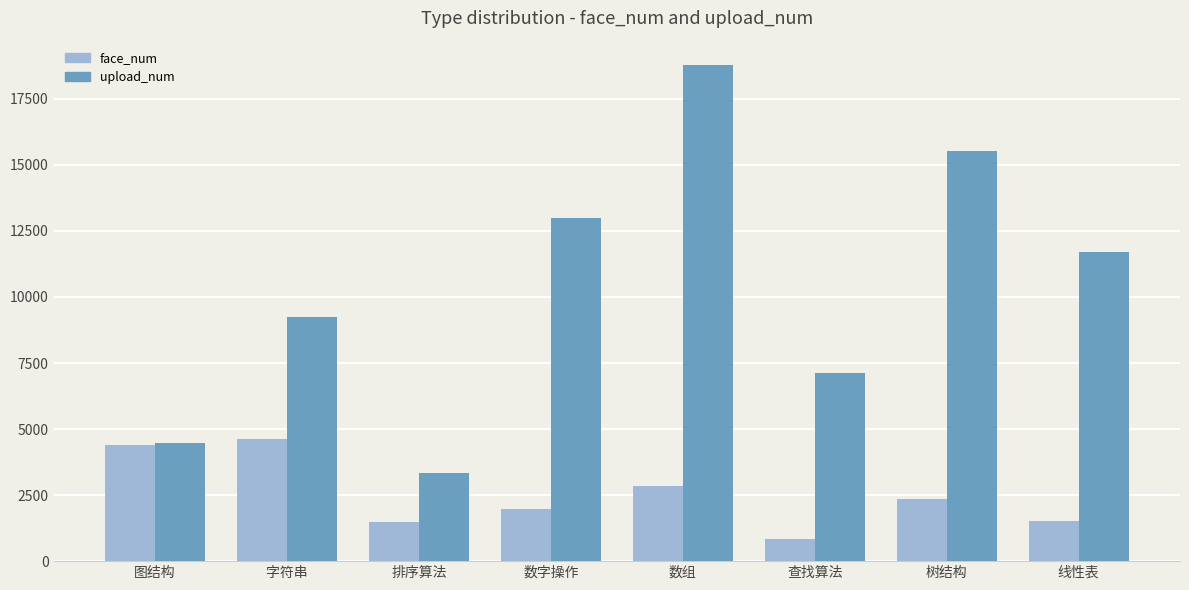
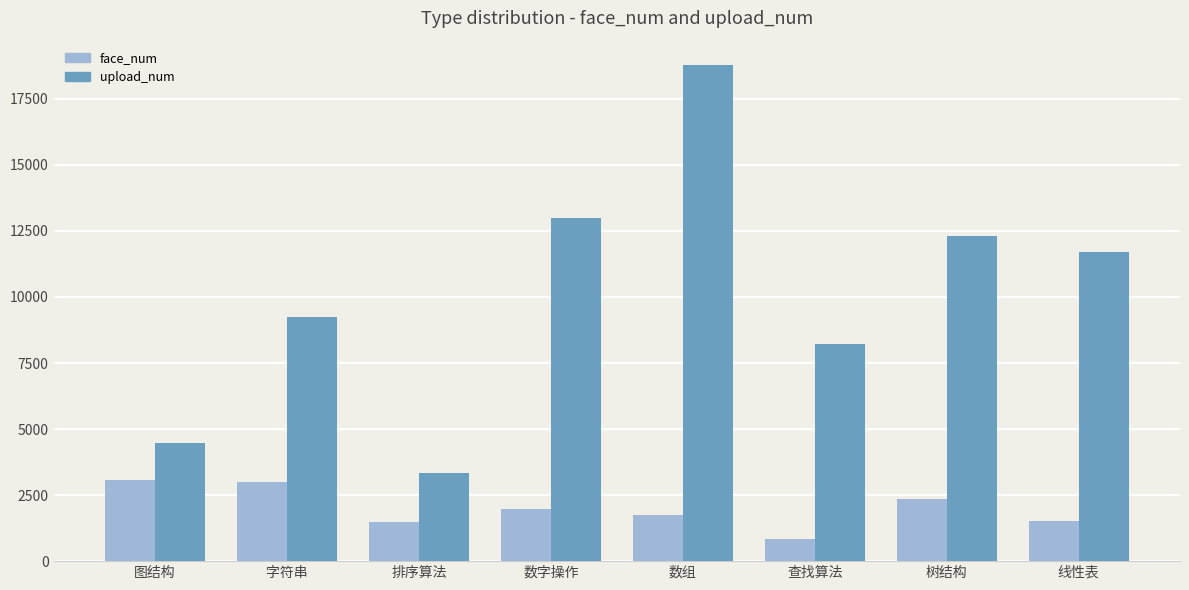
  {
    "face_num": {
-     "图结构": 4400,
-     "字符串": 4600,
+     "图结构": 3100,
+     "字符串": 3000,
      "排序算法": 1500,
      "数字操作": 2000,
-     "数组": 2900,
+     "数组": 1800,
      "查找算法": 800,
      "树结构": 2400,
      "线性表": 1500
    },
    "upload_num": {
      "图结构": 4500,
      "字符串": 9200,
      "排序算法": 3300,
      "数字操作": 13000,
      "数组": 18800,
-     "查找算法": 7100,
-     "树结构": 15500,
+     "查找算法": 8200,
+     "树结构": 12300,
      "线性表": 11700
    }
  }
